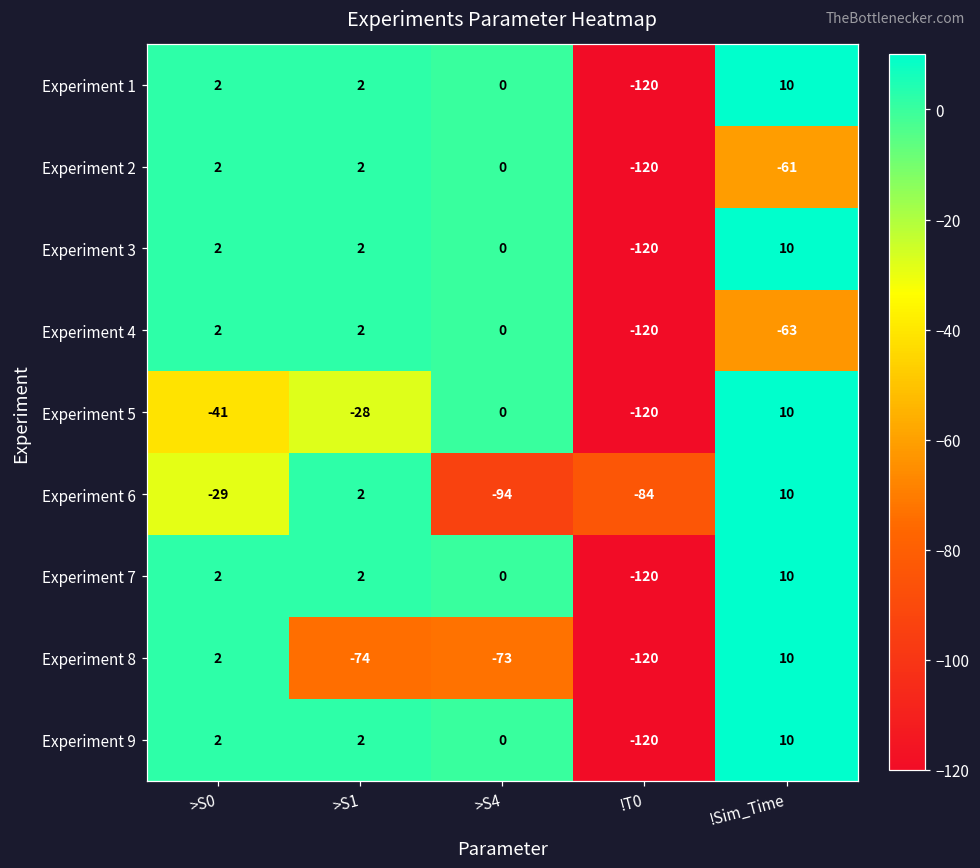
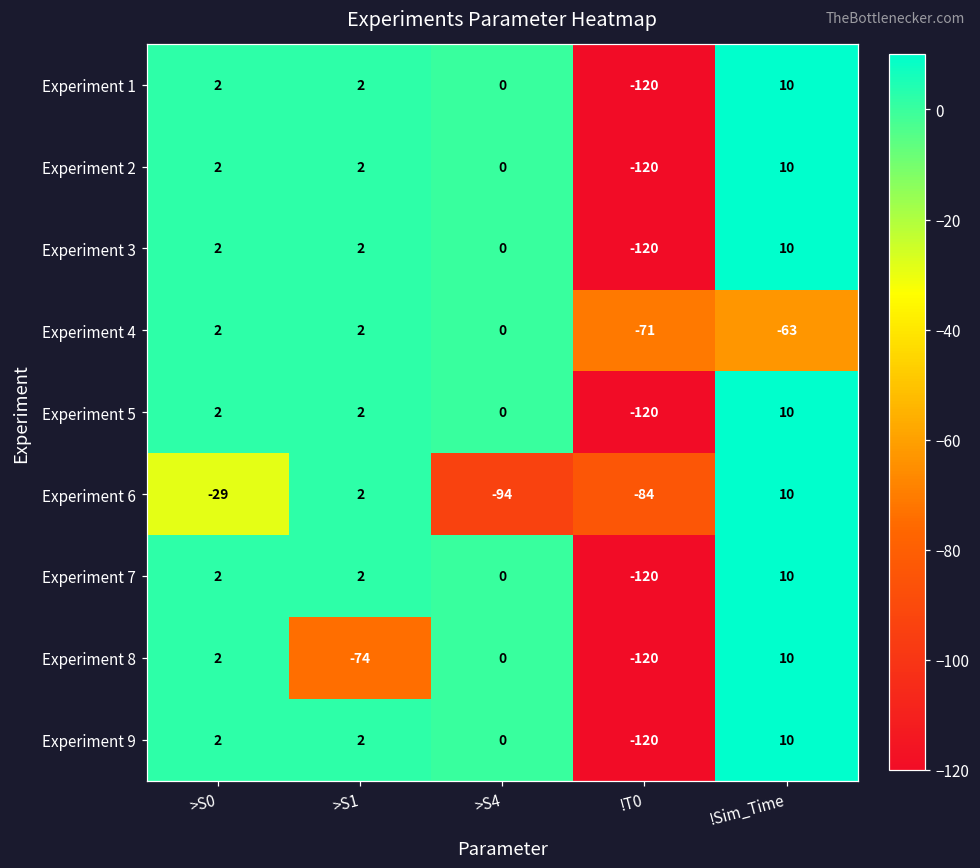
  {
    "Experiment 1": {
      ">S0": 2,
      ">S1": 2,
      ">S4": 0,
      "!T0": -120,
      "!Sim_Time": 10
    },
    "Experiment 2": {
      ">S0": 2,
      ">S1": 2,
      ">S4": 0,
      "!T0": -120,
-     "!Sim_Time": -61
+     "!Sim_Time": 10
    },
    "Experiment 3": {
      ">S0": 2,
      ">S1": 2,
      ">S4": 0,
      "!T0": -120,
      "!Sim_Time": 10
    },
    "Experiment 4": {
      ">S0": 2,
      ">S1": 2,
      ">S4": 0,
-     "!T0": -120,
+     "!T0": -71,
      "!Sim_Time": -63
    },
    "Experiment 5": {
-     ">S0": -41,
-     ">S1": -28,
+     ">S0": 2,
+     ">S1": 2,
      ">S4": 0,
      "!T0": -120,
      "!Sim_Time": 10
    },
    "Experiment 6": {
      ">S0": -29,
      ">S1": 2,
      ">S4": -94,
      "!T0": -84,
      "!Sim_Time": 10
    },
    "Experiment 7": {
      ">S0": 2,
      ">S1": 2,
      ">S4": 0,
      "!T0": -120,
      "!Sim_Time": 10
    },
    "Experiment 8": {
      ">S0": 2,
      ">S1": -74,
-     ">S4": -73,
+     ">S4": 0,
      "!T0": -120,
      "!Sim_Time": 10
    },
    "Experiment 9": {
      ">S0": 2,
      ">S1": 2,
      ">S4": 0,
      "!T0": -120,
      "!Sim_Time": 10
    }
  }
